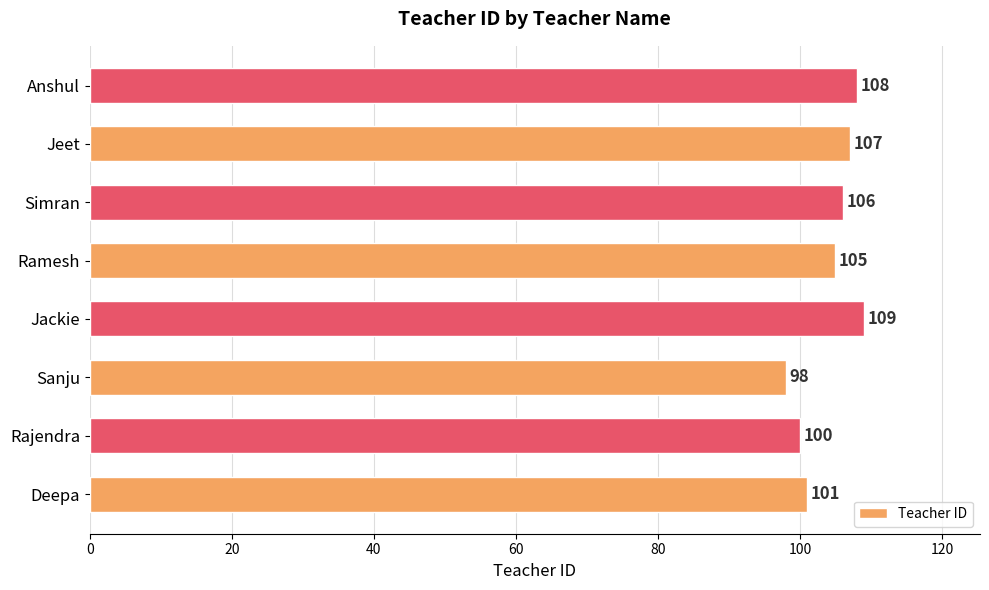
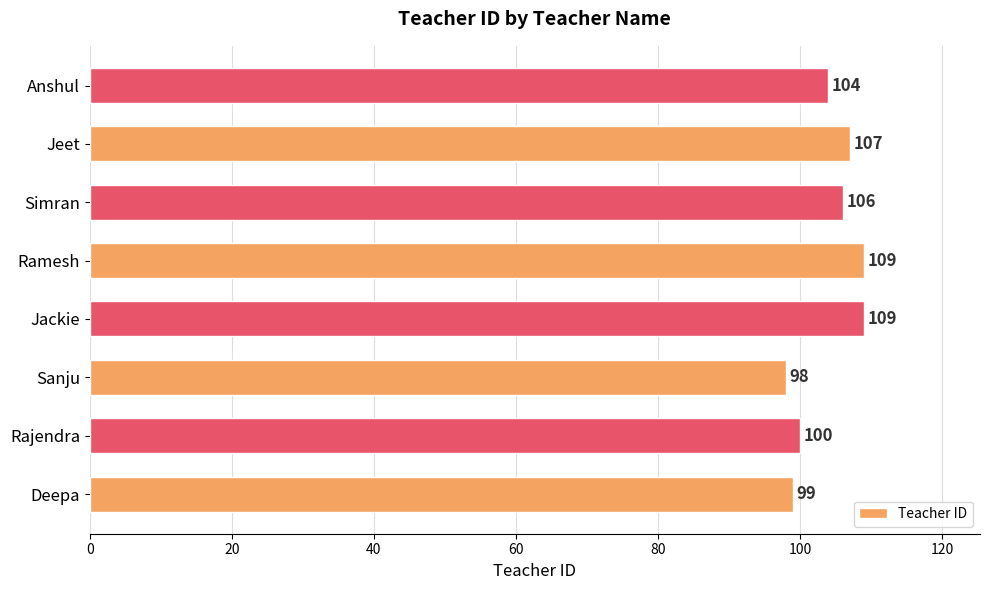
  {
-   "Anshul": 108,
+   "Anshul": 104,
    "Jeet": 107,
    "Simran": 106,
-   "Ramesh": 105,
+   "Ramesh": 109,
    "Jackie": 109,
    "Sanju": 98,
    "Rajendra": 100,
-   "Deepa": 101
+   "Deepa": 99
  }
